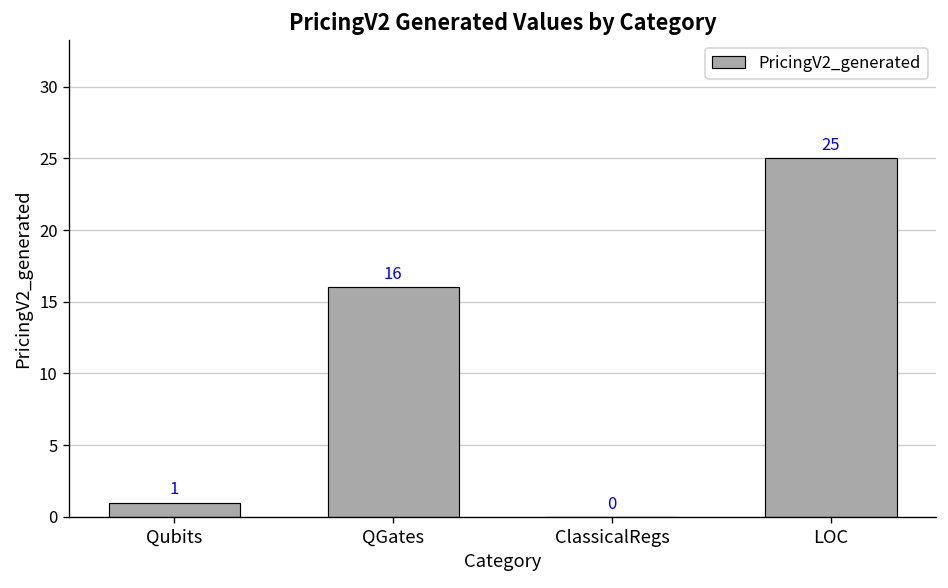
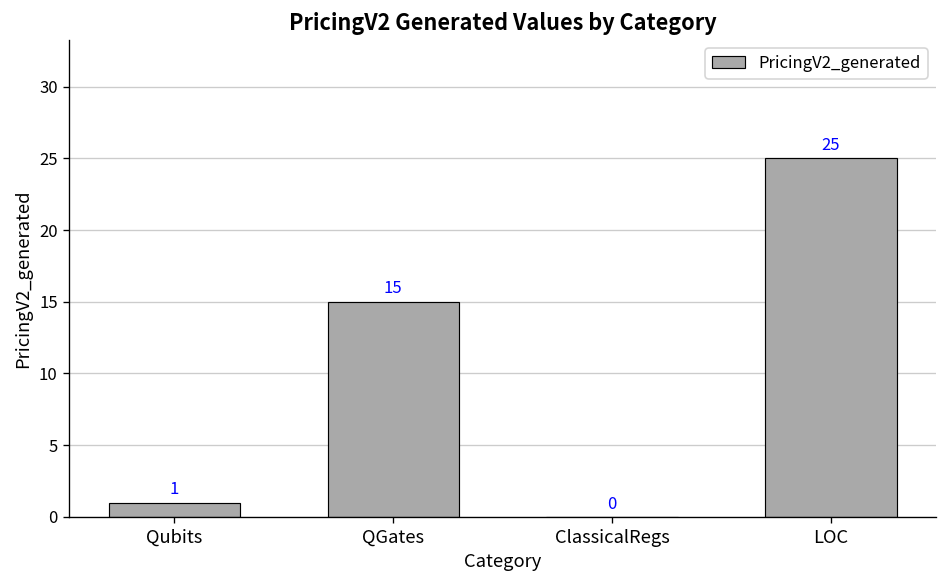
  {
    "Qubits": 1,
-   "QGates": 16,
+   "QGates": 15,
    "ClassicalRegs": 0,
    "LOC": 25
  }
